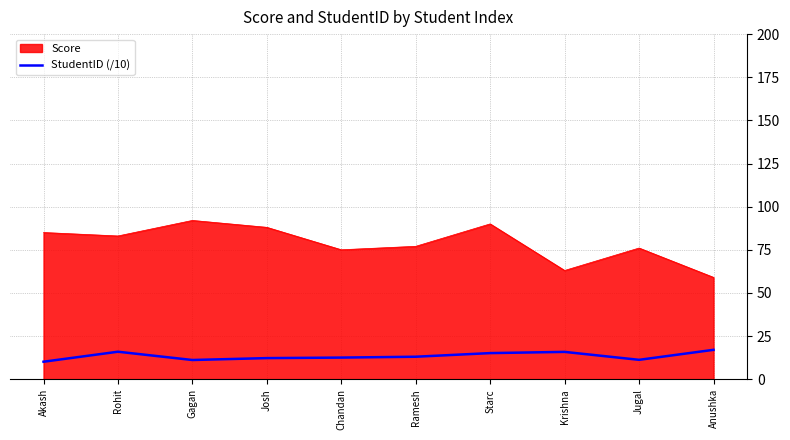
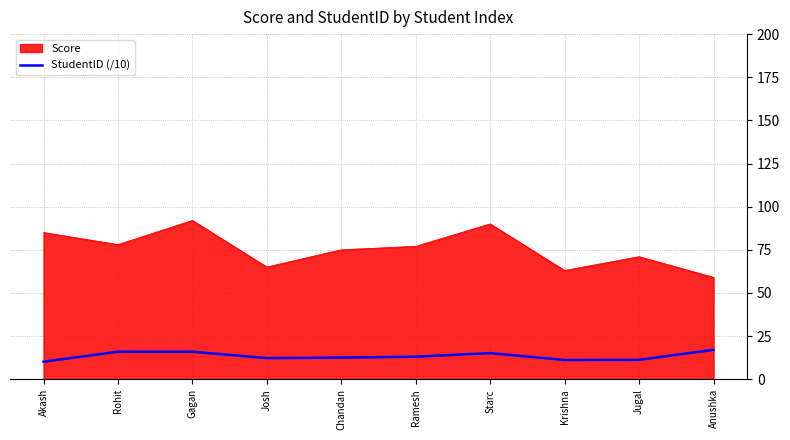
  {
    "Score": {
      "Akash": 85,
-     "Rohit": 83,
+     "Rohit": 78,
      "Gagan": 92,
-     "Josh": 88,
+     "Josh": 65,
      "Chandan": 75,
      "Ramesh": 77,
      "Starc": 90,
      "Krishna": 63,
-     "Jugal": 76,
+     "Jugal": 71,
      "Anushka": 59
    },
    "StudentID (/10)": {
      "Akash": 10,
      "Rohit": 16,
-     "Gagan": 11,
+     "Gagan": 16,
      "Josh": 12,
      "Chandan": 13,
      "Ramesh": 13,
      "Starc": 15,
-     "Krishna": 16,
+     "Krishna": 11,
      "Jugal": 11,
      "Anushka": 17
    }
  }
